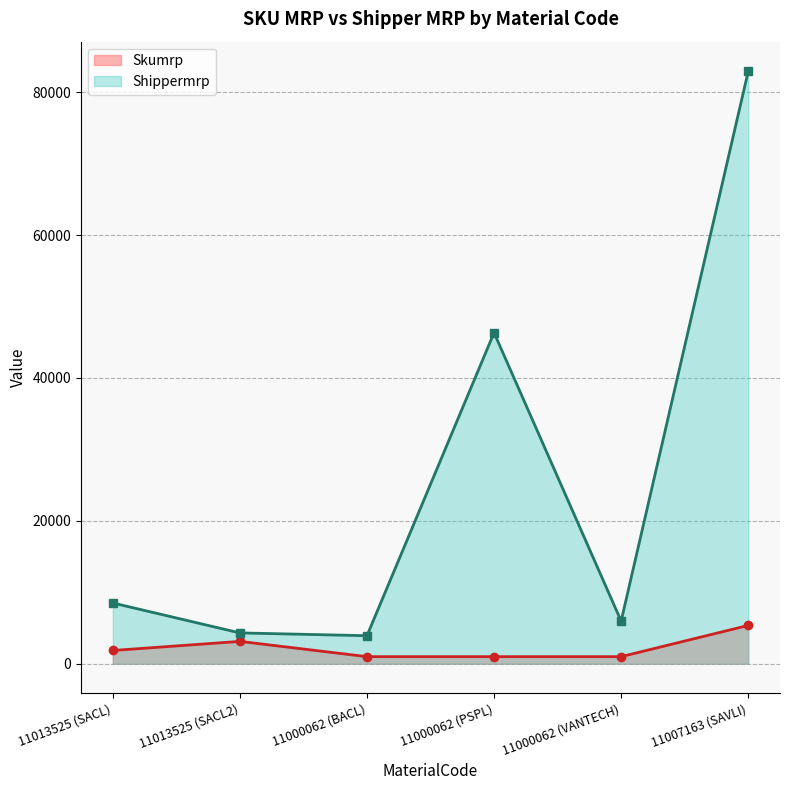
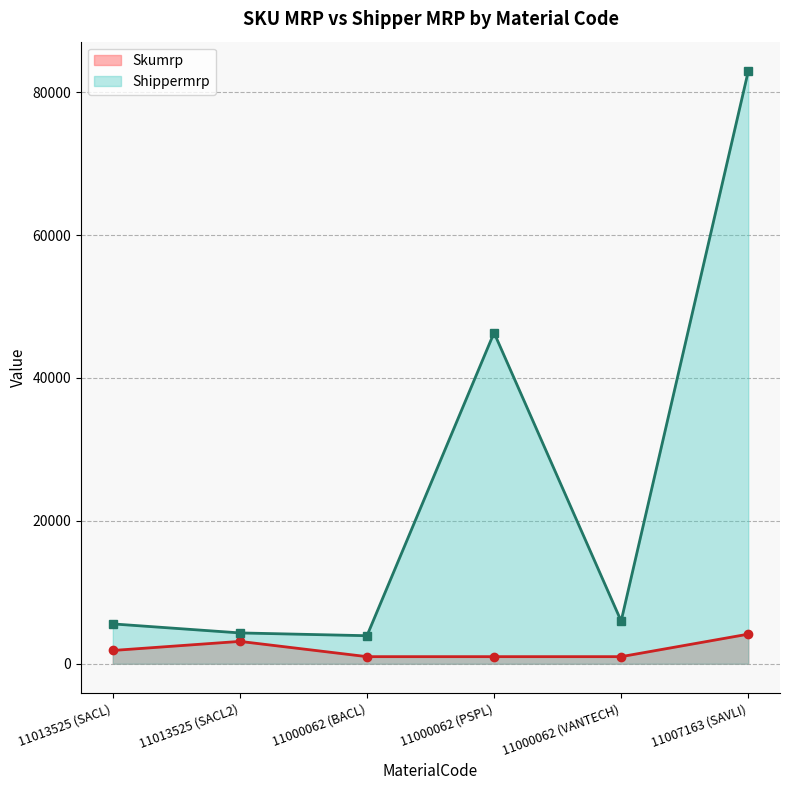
  {
    "Skumrp": {
      "11013525 (SACL)": 2000,
      "11013525 (SACL2)": 3000,
      "11000062 (BACL)": 1000,
      "11000062 (PSPL)": 1000,
      "11000062 (VANTECH)": 1000,
-     "11007163 (SAVLI)": 5000
+     "11007163 (SAVLI)": 4000
    },
    "Shippermrp": {
-     "11013525 (SACL)": 9000,
+     "11013525 (SACL)": 6000,
      "11013525 (SACL2)": 4000,
      "11000062 (BACL)": 4000,
      "11000062 (PSPL)": 46000,
      "11000062 (VANTECH)": 6000,
      "11007163 (SAVLI)": 83000
    }
  }
